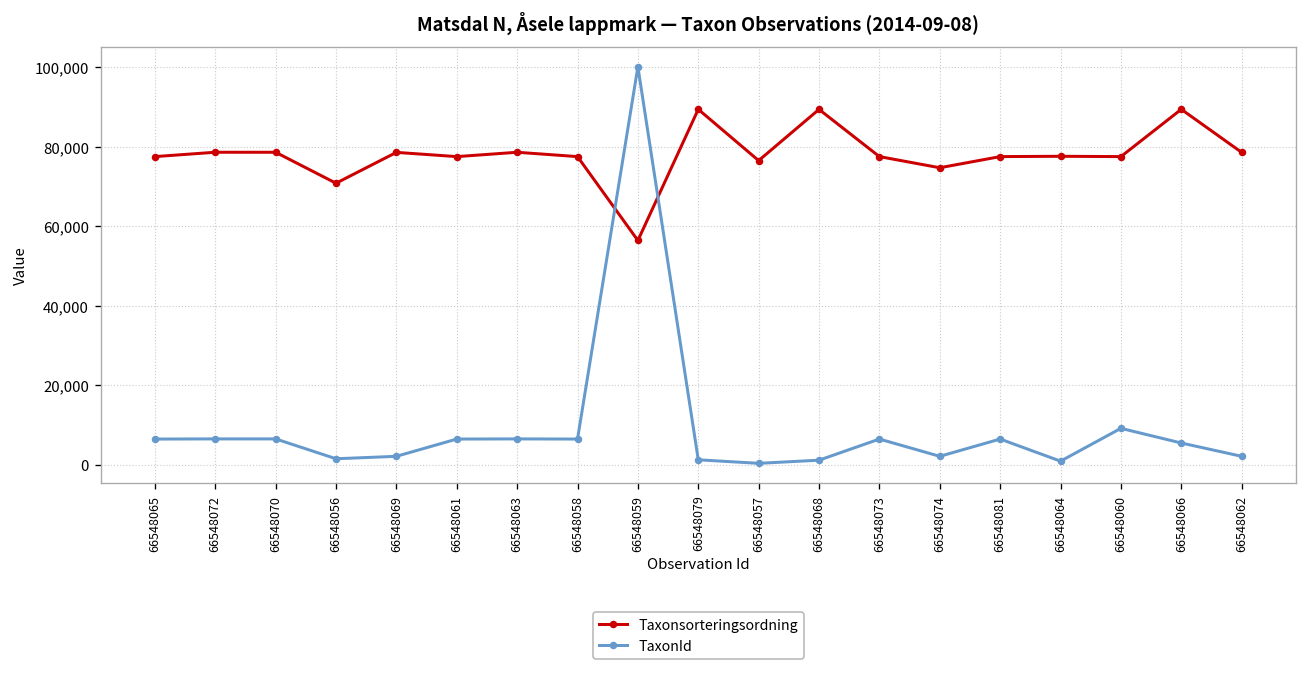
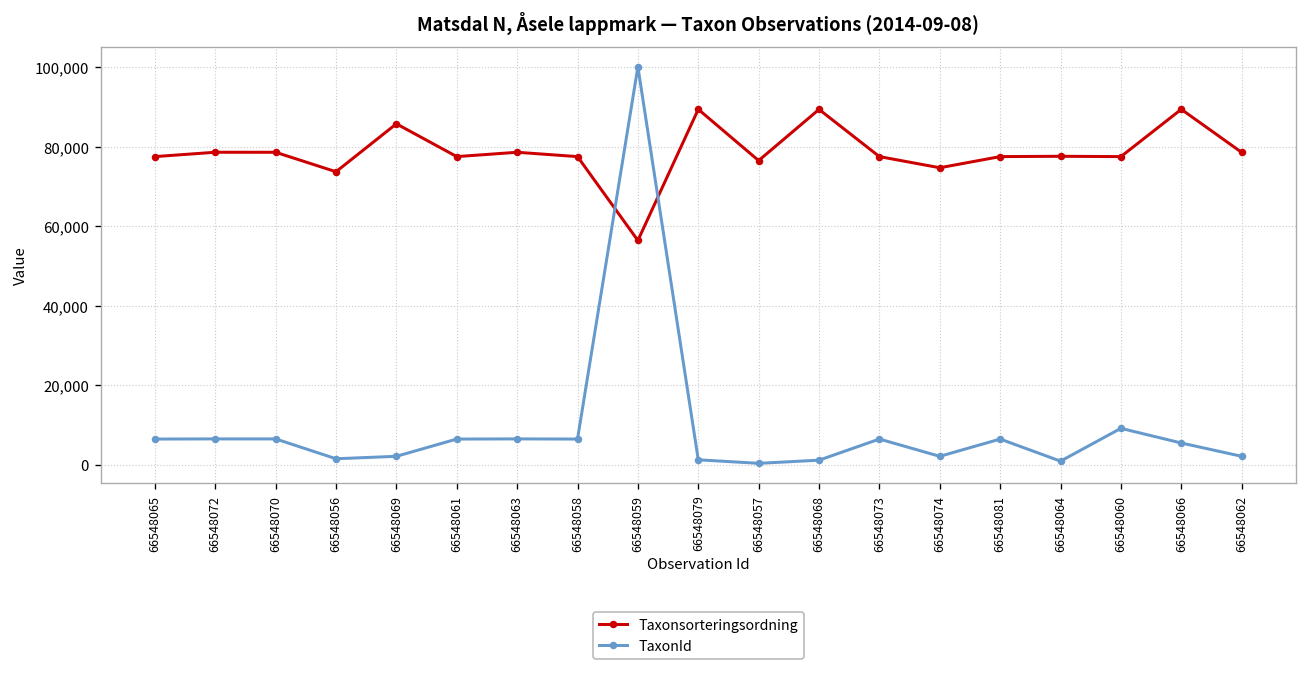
  {
    "Taxonsorteringsordning": {
      "66548065": "78,000",
      "66548072": "79,000",
      "66548070": "79,000",
-     "66548056": "71,000",
-     "66548069": "79,000",
+     "66548056": "74,000",
+     "66548069": "86,000",
      "66548061": "78,000",
      "66548063": "79,000",
      "66548058": "78,000",
      "66548059": "56,000",
      "66548079": "89,000",
      "66548057": "77,000",
      "66548068": "89,000",
      "66548073": "78,000",
      "66548074": "75,000",
      "66548081": "78,000",
      "66548064": "78,000",
      "66548060": "78,000",
      "66548066": "89,000",
      "66548062": "79,000"
    },
    "TaxonId": {
      "66548065": "6,000",
      "66548072": "6,000",
      "66548070": "6,000",
      "66548056": "1,000",
      "66548069": "2,000",
      "66548061": "6,000",
      "66548063": "6,000",
      "66548058": "6,000",
      "66548059": "100,000",
      "66548079": "1,000",
      "66548057": "0",
      "66548068": "1,000",
      "66548073": "6,000",
      "66548074": "2,000",
      "66548081": "6,000",
      "66548064": "1,000",
      "66548060": "9,000",
      "66548066": "5,000",
      "66548062": "2,000"
    }
  }
